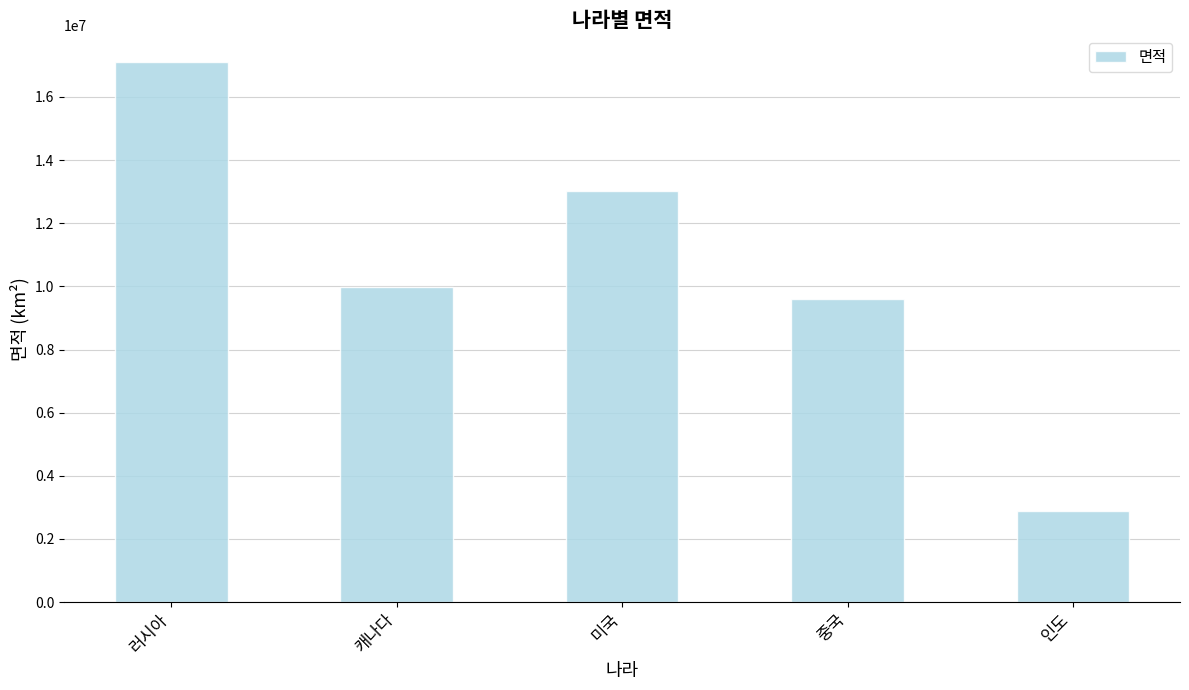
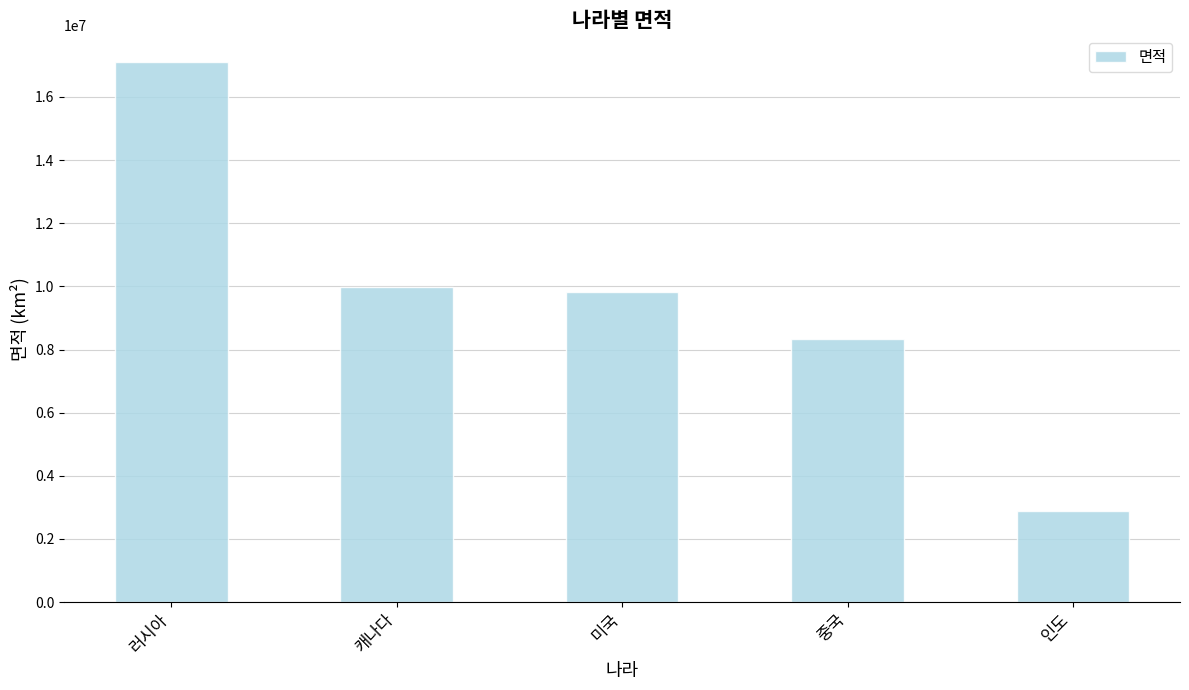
  {
    "러시아": 17100000,
    "캐나다": 10000000,
-   "미국": 13000000,
-   "중국": 9600000,
+   "미국": 9800000,
+   "중국": 8300000,
    "인도": 2900000
  }
